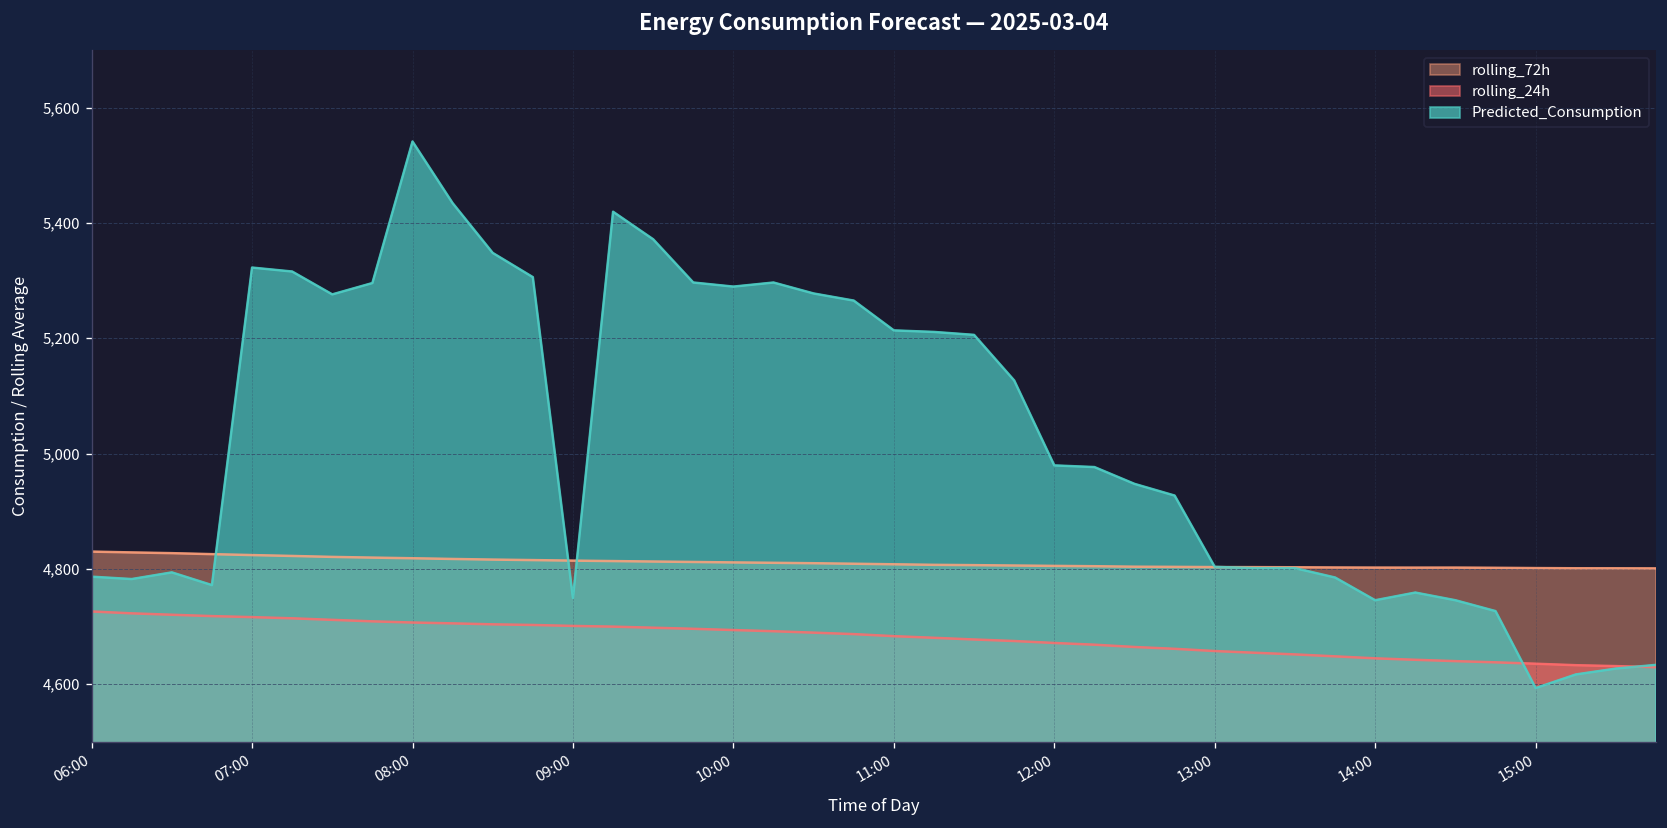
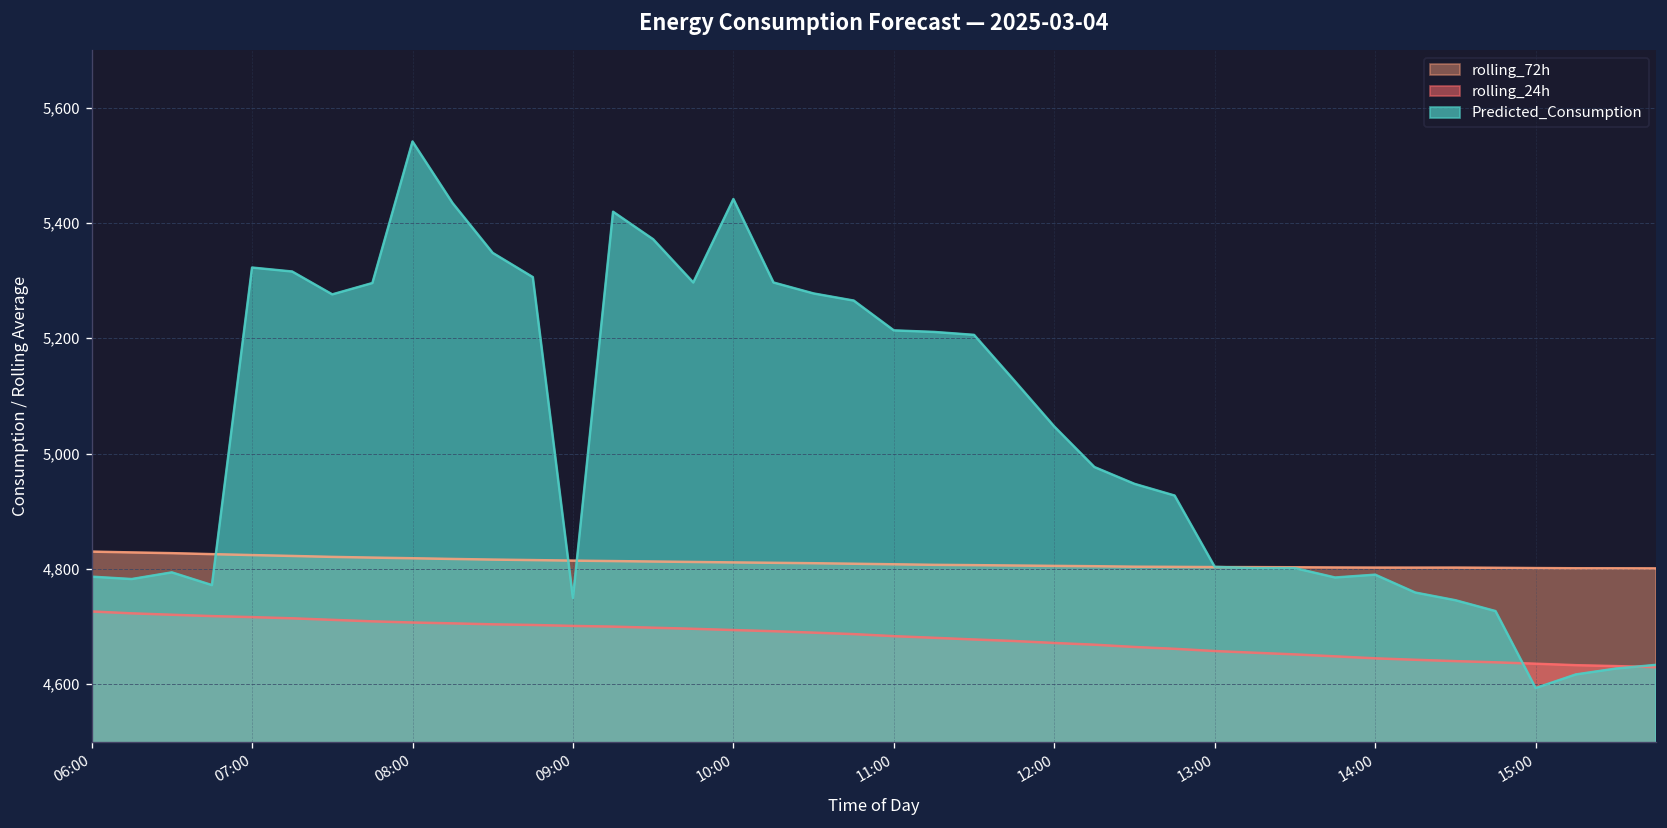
  {
    "Predicted_Consumption": {
      "06:00": "4,790",
      "07:00": "5,320",
      "08:00": "5,540",
      "09:00": "4,750",
-     "10:00": "5,290",
+     "10:00": "5,440",
      "11:00": "5,210",
-     "12:00": "4,980",
-     "14:00": "4,750",
+     "12:00": "5,050",
+     "14:00": "4,790",
      "15:00": "4,590"
    }
  }
